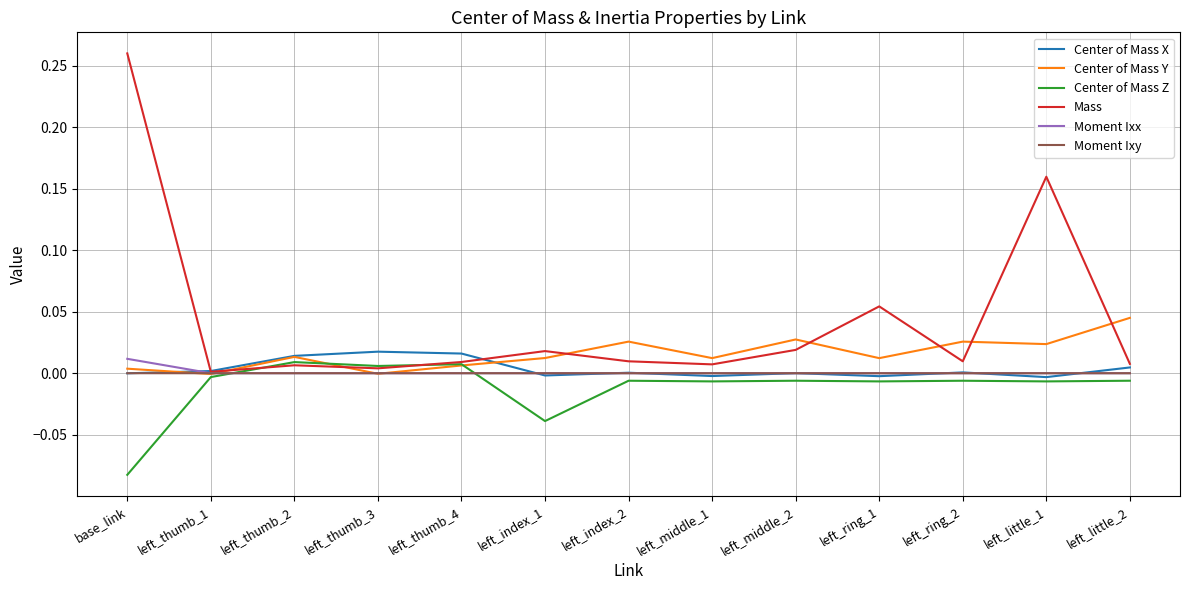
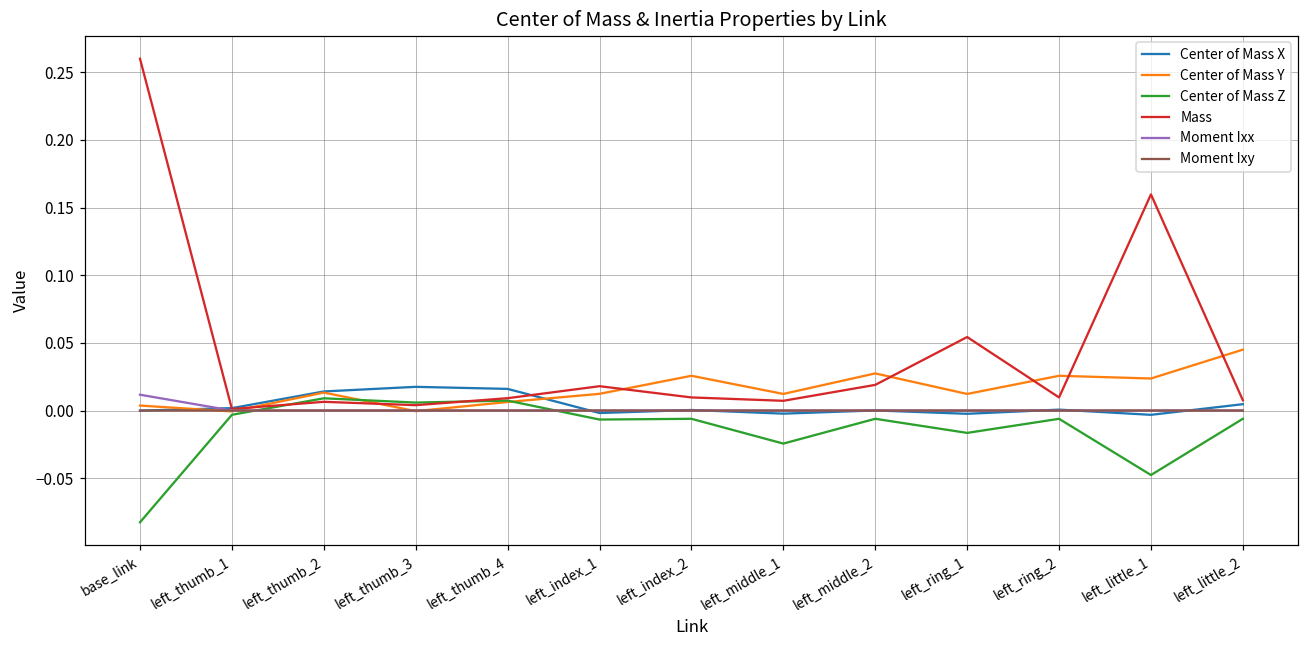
  {
    "Center of Mass X": {
      "left_thumb_3": 0.018,
      "left_thumb_4": 0.016,
      "left_middle_1": -0.002,
      "left_ring_1": -0.002,
      "left_little_1": -0.003,
      "left_little_2": 0.005
    },
    "Center of Mass Y": {
      "base_link": 0.004,
      "left_index_1": 0.012,
      "left_index_2": 0.026,
      "left_middle_1": 0.012,
      "left_middle_2": 0.027,
      "left_ring_1": 0.012,
      "left_ring_2": 0.026,
      "left_little_1": 0.024,
      "left_little_2": 0.045
    },
    "Center of Mass Z": {
      "base_link": -0.083,
      "left_thumb_1": -0.003,
      "left_thumb_2": 0.009,
-     "left_index_1": -0.039,
+     "left_index_1": -0.007,
      "left_index_2": -0.006,
-     "left_middle_1": -0.007,
+     "left_middle_1": -0.024,
      "left_middle_2": -0.006,
-     "left_ring_1": -0.007,
+     "left_ring_1": -0.017,
      "left_ring_2": -0.006,
-     "left_little_1": -0.007,
+     "left_little_1": -0.048,
      "left_little_2": -0.006
    },
    "Mass": {
      "base_link": 0.260,
      "left_thumb_2": 0.006,
      "left_index_1": 0.018,
      "left_index_2": 0.010,
      "left_middle_1": 0.007,
      "left_middle_2": 0.019,
      "left_ring_1": 0.054,
      "left_ring_2": 0.010,
      "left_little_1": 0.160,
      "left_little_2": 0.008
    },
    "Moment Ixx": {
      "base_link": 0.012
    }
  }
